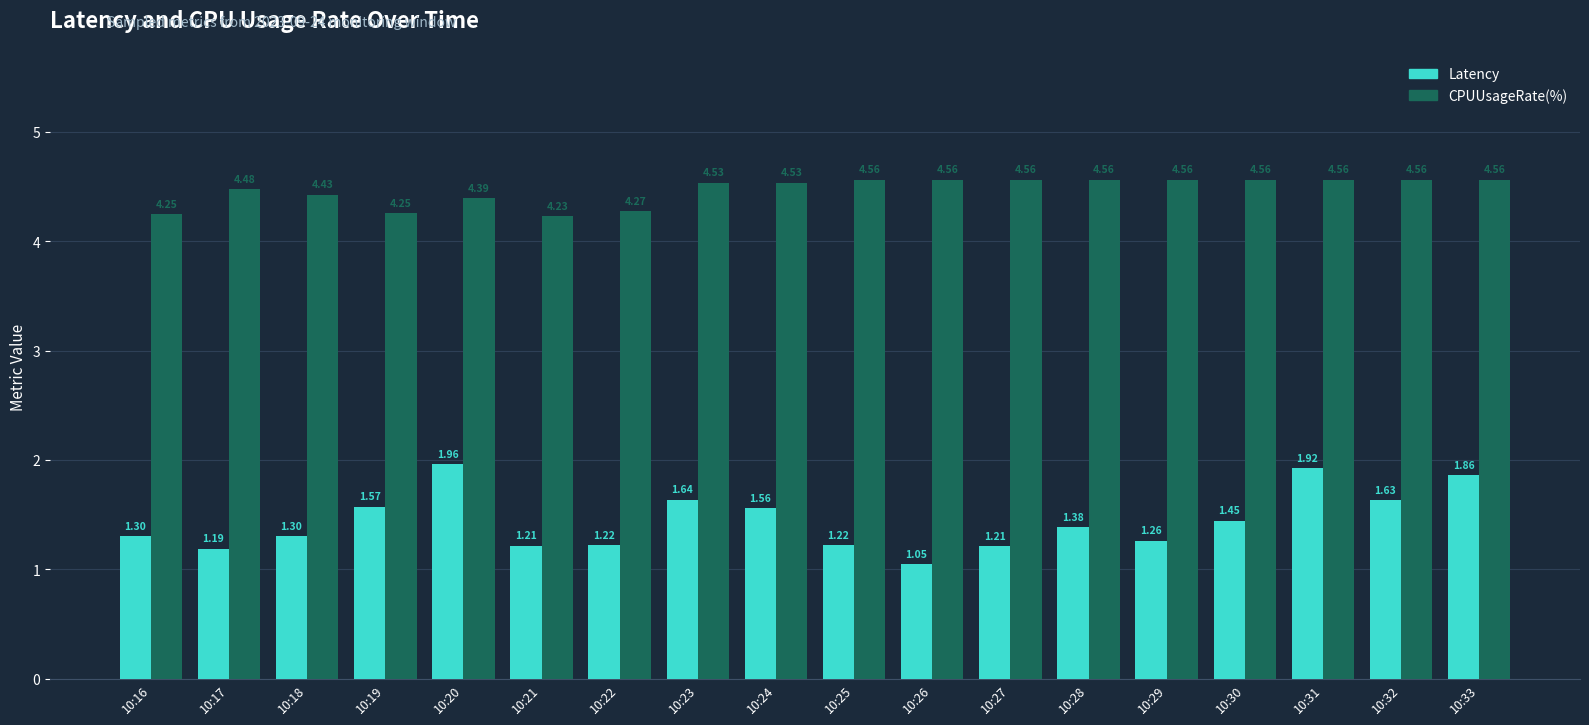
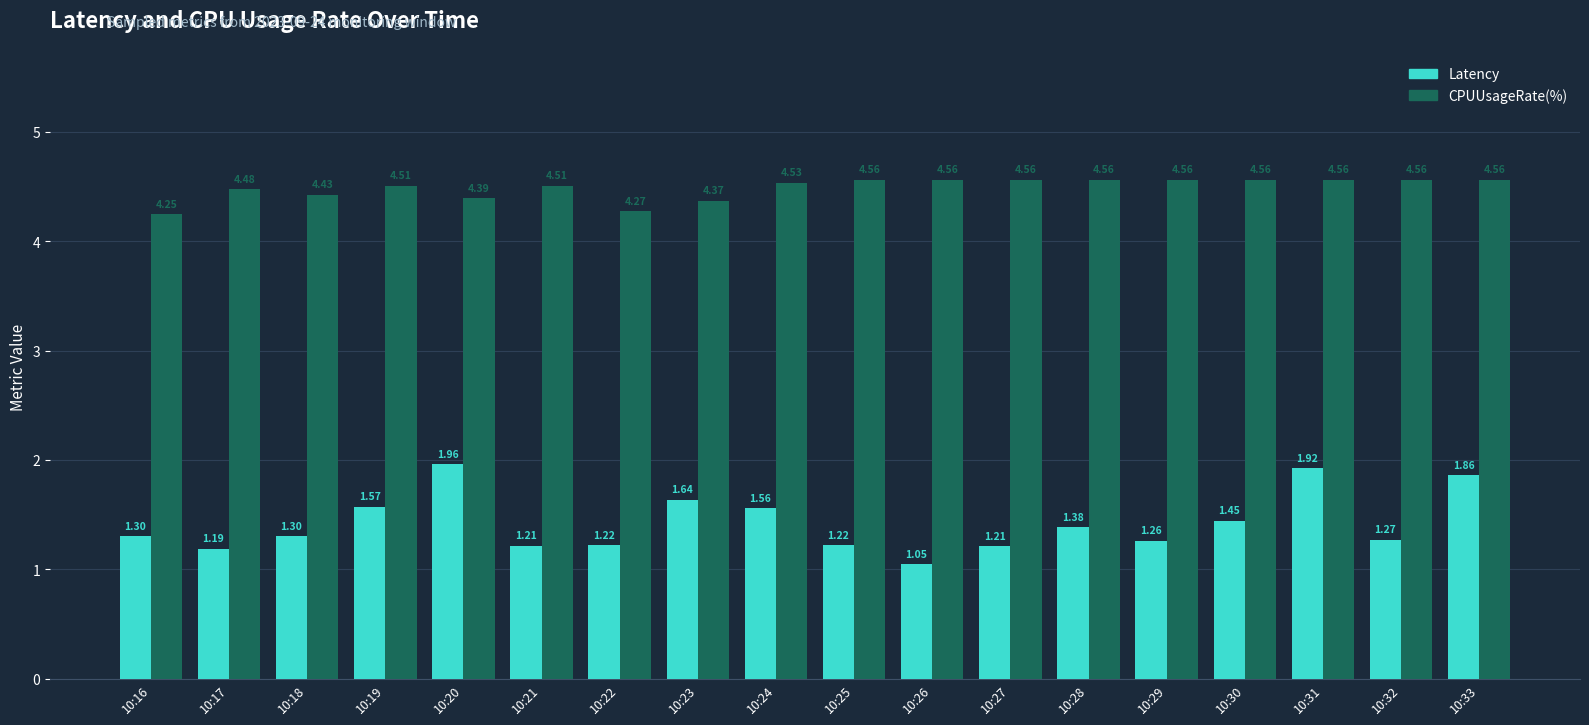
  {
    "Latency": {
      "10:16": 1.30,
      "10:17": 1.19,
      "10:18": 1.30,
      "10:19": 1.57,
      "10:20": 1.96,
      "10:21": 1.21,
      "10:22": 1.22,
      "10:23": 1.64,
      "10:24": 1.56,
      "10:25": 1.22,
      "10:26": 1.05,
      "10:27": 1.21,
      "10:28": 1.38,
      "10:29": 1.26,
      "10:30": 1.45,
      "10:31": 1.92,
-     "10:32": 1.63,
+     "10:32": 1.27,
      "10:33": 1.86
    },
    "CPUUsageRate(%)": {
      "10:16": 4.25,
      "10:17": 4.48,
      "10:18": 4.43,
-     "10:19": 4.25,
+     "10:19": 4.51,
      "10:20": 4.39,
-     "10:21": 4.23,
+     "10:21": 4.51,
      "10:22": 4.27,
-     "10:23": 4.53,
+     "10:23": 4.37,
      "10:24": 4.53,
      "10:25": 4.56,
      "10:26": 4.56,
      "10:27": 4.56,
      "10:28": 4.56,
      "10:29": 4.56,
      "10:30": 4.56,
      "10:31": 4.56,
      "10:32": 4.56,
      "10:33": 4.56
    }
  }
